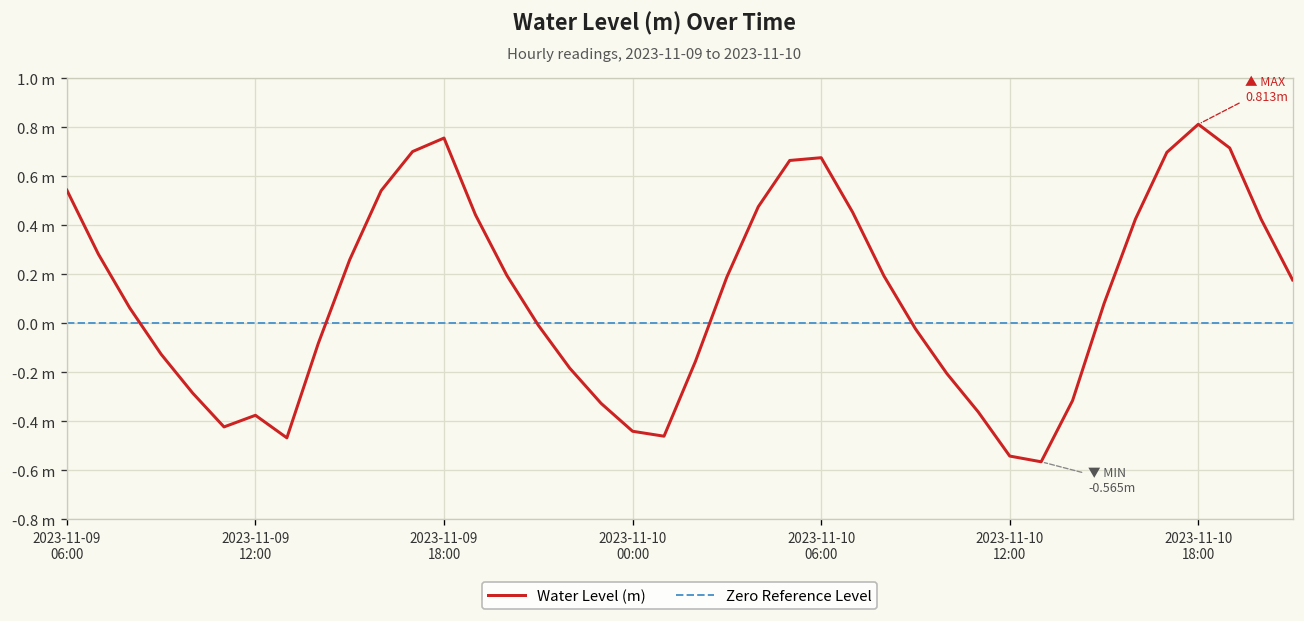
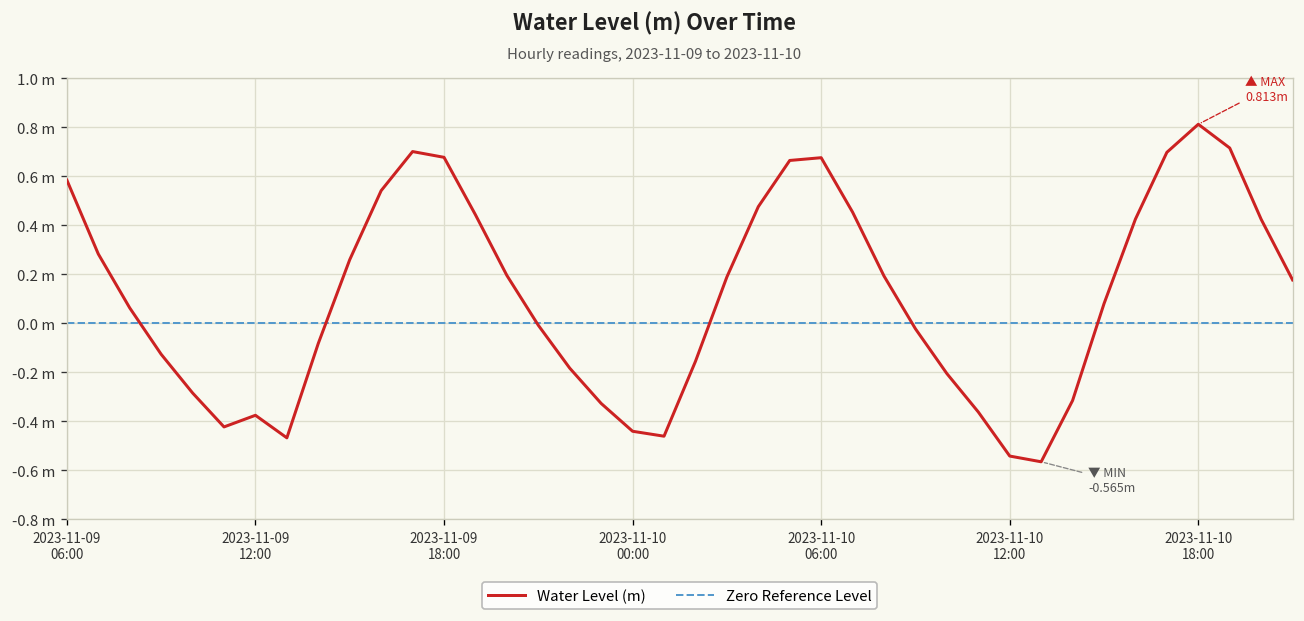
  {
    "Water Level (m)": {
-     "2023-11-09 06:00": "0.54 m",
+     "2023-11-09 06:00": "0.58 m",
      "2023-11-09 12:00": "-0.37 m",
-     "2023-11-09 18:00": "0.76 m",
+     "2023-11-09 18:00": "0.68 m",
      "2023-11-10 00:00": "-0.44 m",
      "2023-11-10 06:00": "0.68 m",
      "2023-11-10 12:00": "-0.54 m"
    },
    "Zero Reference Level": {
      "2023-11-09 06:00": "0.00 m",
      "2023-11-09 12:00": "0.00 m",
      "2023-11-09 18:00": "0.00 m",
      "2023-11-10 00:00": "0.00 m",
      "2023-11-10 06:00": "0.00 m",
      "2023-11-10 12:00": "0.00 m",
      "2023-11-10 18:00": "0.00 m"
    }
  }
